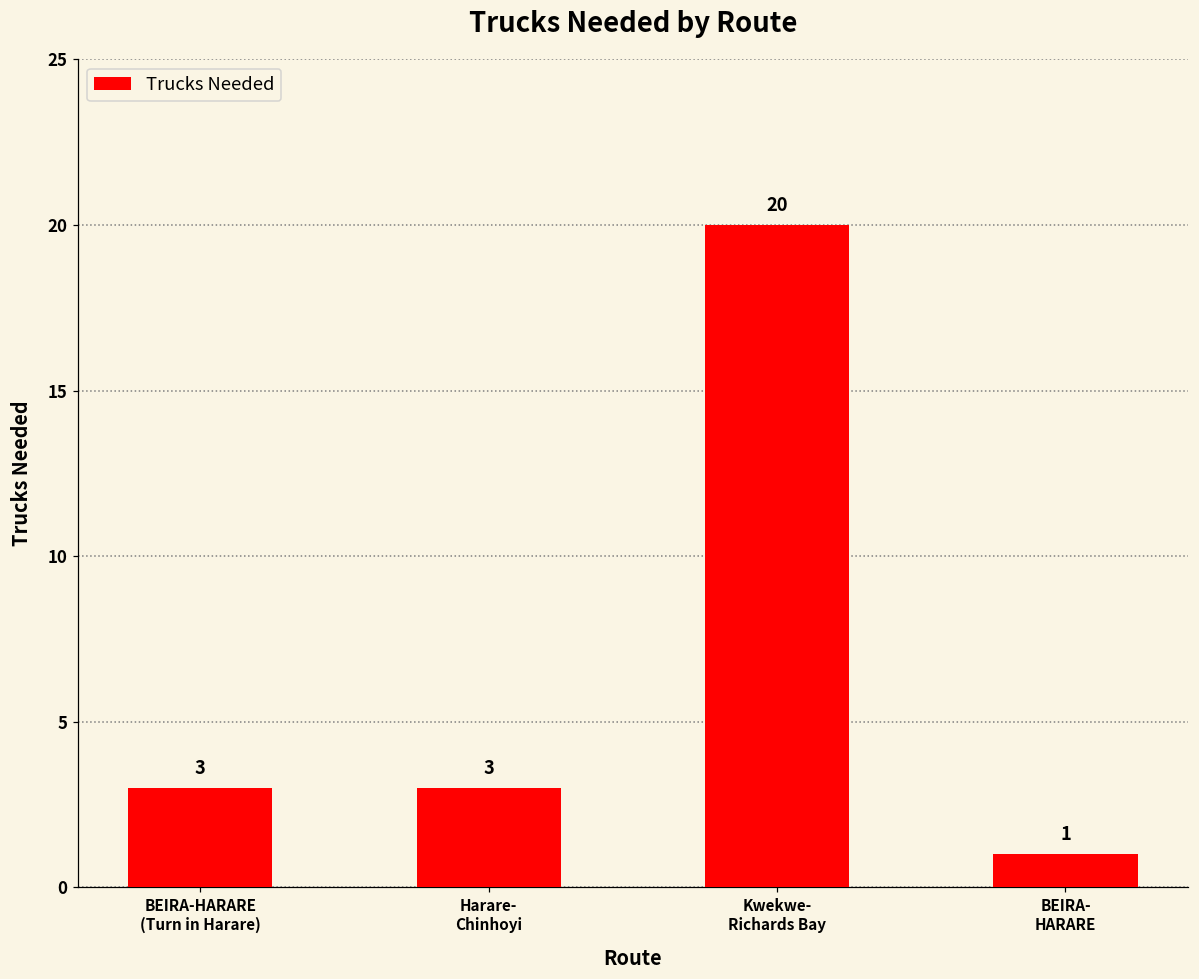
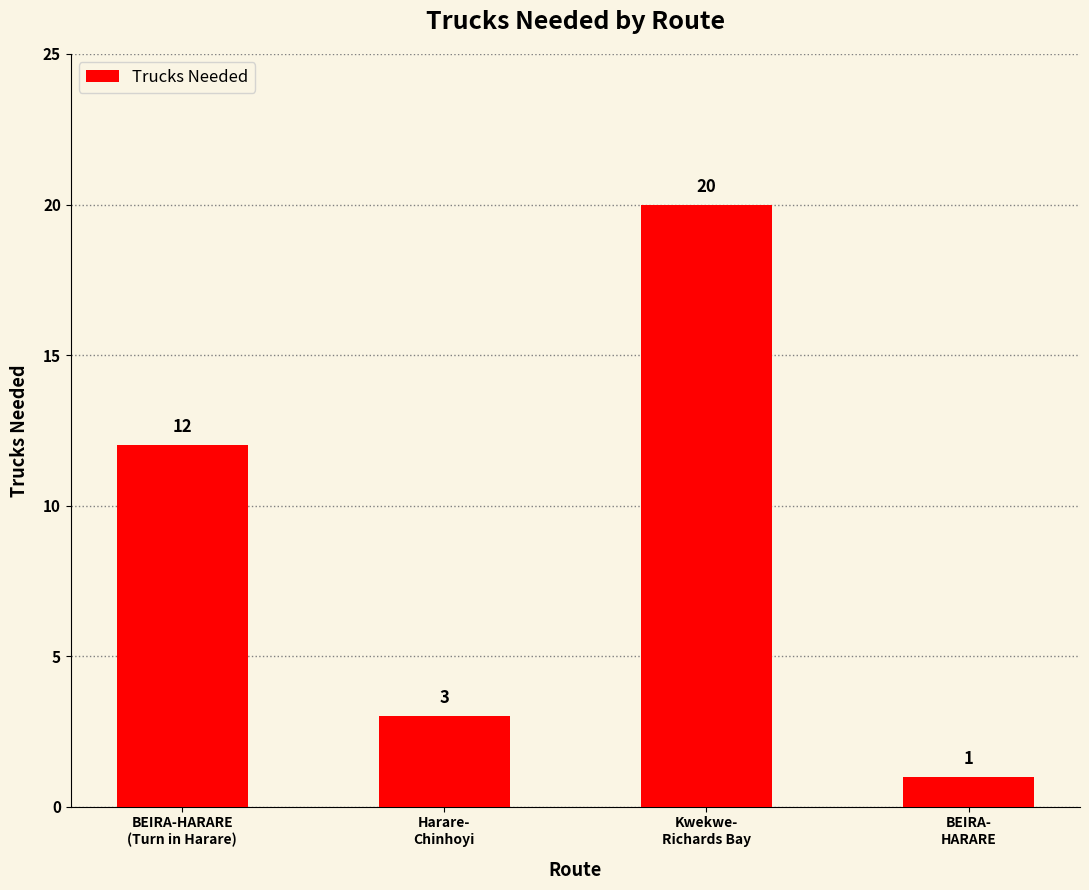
  {
-   "BEIRA-HARARE (Turn in Harare)": 3,
+   "BEIRA-HARARE (Turn in Harare)": 12,
    "Harare- Chinhoyi": 3,
    "Kwekwe- Richards Bay": 20,
    "BEIRA- HARARE": 1
  }
